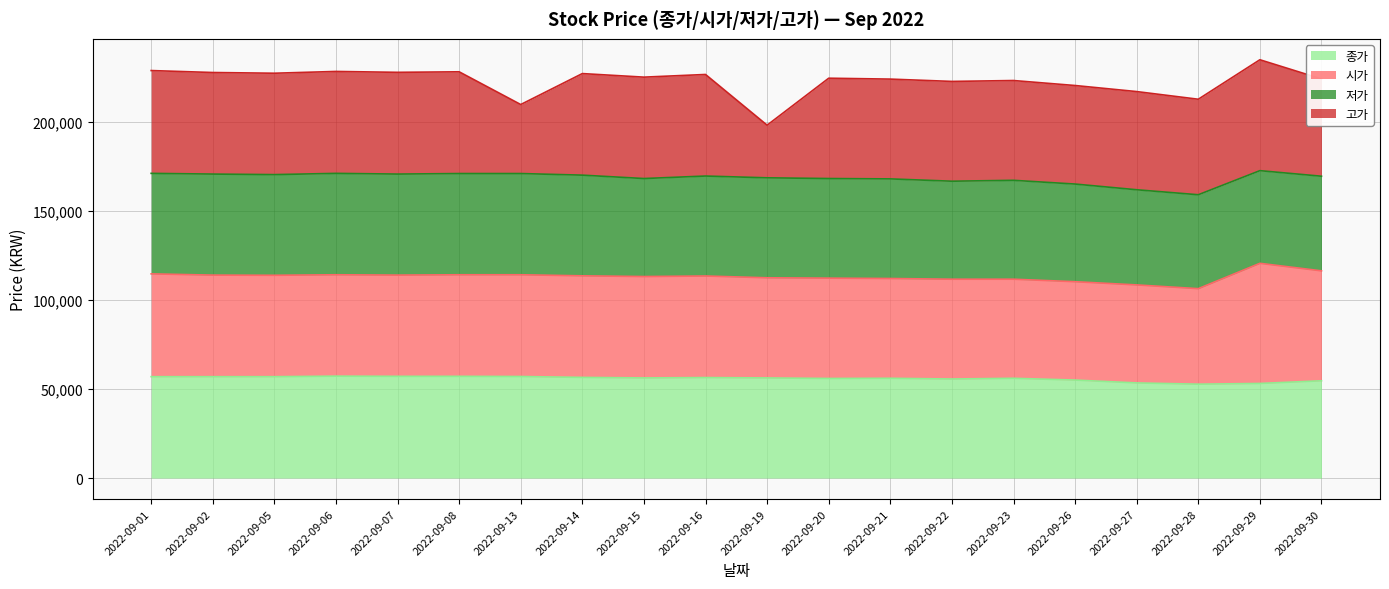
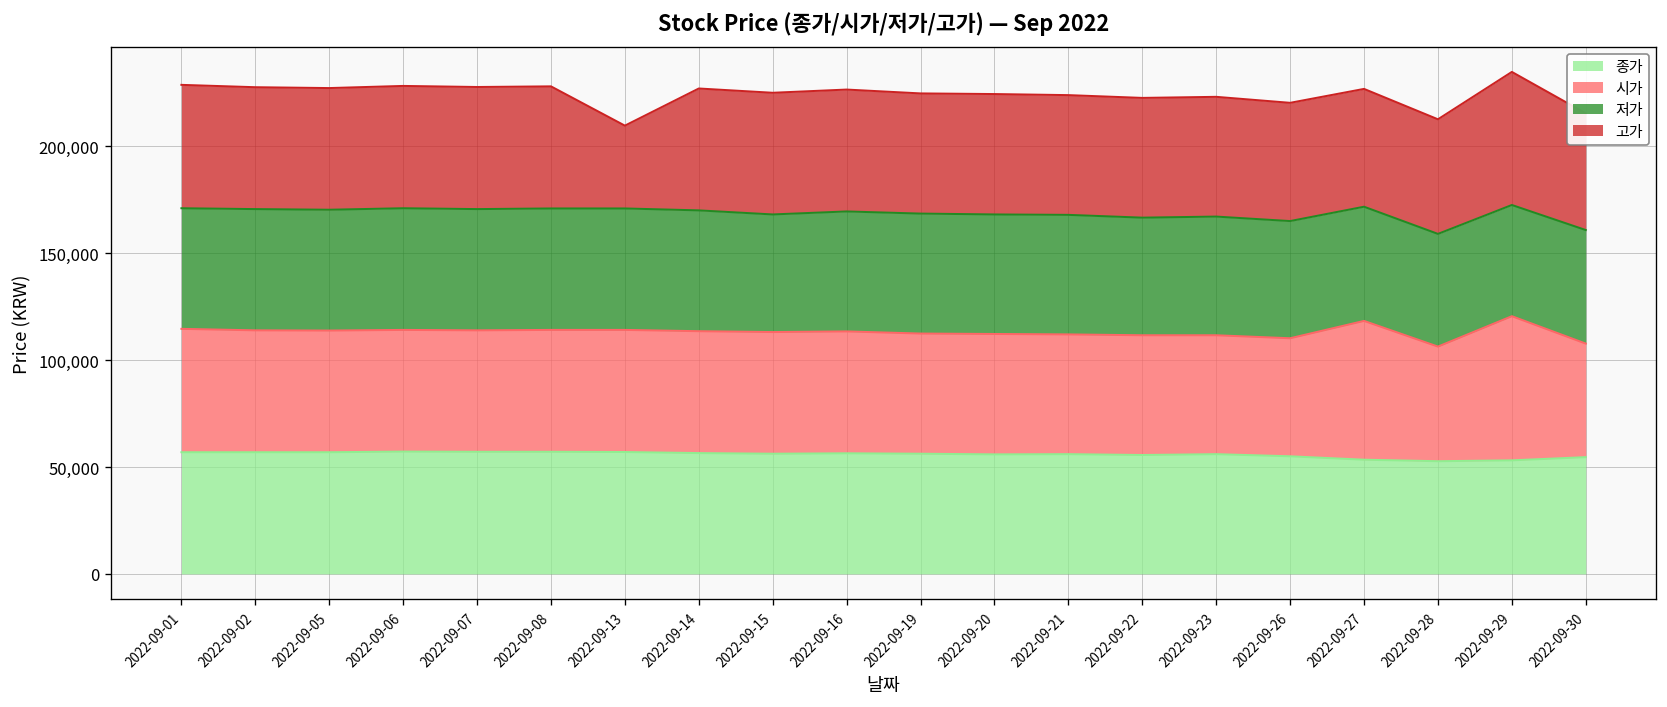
  {
    "종가": {
      "2022-09-01": "57,000",
      "2022-09-02": "57,000",
      "2022-09-05": "57,000",
      "2022-09-06": "57,000",
      "2022-09-07": "57,000",
      "2022-09-08": "57,000",
      "2022-09-13": "57,000",
      "2022-09-14": "57,000",
      "2022-09-15": "56,000",
      "2022-09-16": "56,000",
      "2022-09-19": "56,000",
      "2022-09-20": "56,000",
      "2022-09-21": "56,000",
      "2022-09-22": "56,000",
      "2022-09-23": "56,000",
      "2022-09-26": "55,000",
      "2022-09-27": "53,000",
      "2022-09-28": "53,000",
      "2022-09-29": "53,000",
      "2022-09-30": "55,000"
    },
    "시가": {
      "2022-09-01": "58,000",
      "2022-09-02": "57,000",
      "2022-09-05": "57,000",
      "2022-09-06": "57,000",
      "2022-09-07": "57,000",
      "2022-09-08": "57,000",
      "2022-09-13": "57,000",
      "2022-09-14": "57,000",
      "2022-09-15": "57,000",
      "2022-09-16": "57,000",
      "2022-09-19": "56,000",
      "2022-09-20": "56,000",
      "2022-09-21": "56,000",
      "2022-09-22": "56,000",
      "2022-09-23": "56,000",
      "2022-09-26": "55,000",
-     "2022-09-27": "55,000",
+     "2022-09-27": "65,000",
      "2022-09-28": "54,000",
      "2022-09-29": "67,000",
-     "2022-09-30": "62,000"
+     "2022-09-30": "53,000"
    },
    "저가": {
      "2022-09-01": "56,000",
      "2022-09-02": "57,000",
      "2022-09-05": "57,000",
      "2022-09-06": "57,000",
      "2022-09-07": "57,000",
      "2022-09-08": "57,000",
      "2022-09-13": "57,000",
      "2022-09-14": "57,000",
      "2022-09-15": "55,000",
      "2022-09-16": "56,000",
      "2022-09-19": "56,000",
      "2022-09-20": "56,000",
      "2022-09-21": "56,000",
      "2022-09-22": "55,000",
      "2022-09-23": "56,000",
      "2022-09-26": "55,000",
      "2022-09-27": "53,000",
      "2022-09-28": "53,000",
      "2022-09-29": "52,000",
      "2022-09-30": "53,000"
    },
    "고가": {
      "2022-09-01": "58,000",
      "2022-09-02": "57,000",
      "2022-09-05": "57,000",
      "2022-09-06": "57,000",
      "2022-09-07": "57,000",
      "2022-09-08": "57,000",
      "2022-09-13": "39,000",
      "2022-09-14": "57,000",
      "2022-09-15": "57,000",
      "2022-09-16": "57,000",
-     "2022-09-19": "30,000",
+     "2022-09-19": "56,000",
      "2022-09-20": "56,000",
      "2022-09-21": "56,000",
      "2022-09-22": "56,000",
      "2022-09-23": "56,000",
      "2022-09-26": "55,000",
      "2022-09-27": "55,000",
      "2022-09-28": "54,000",
      "2022-09-29": "62,000"
    }
  }
